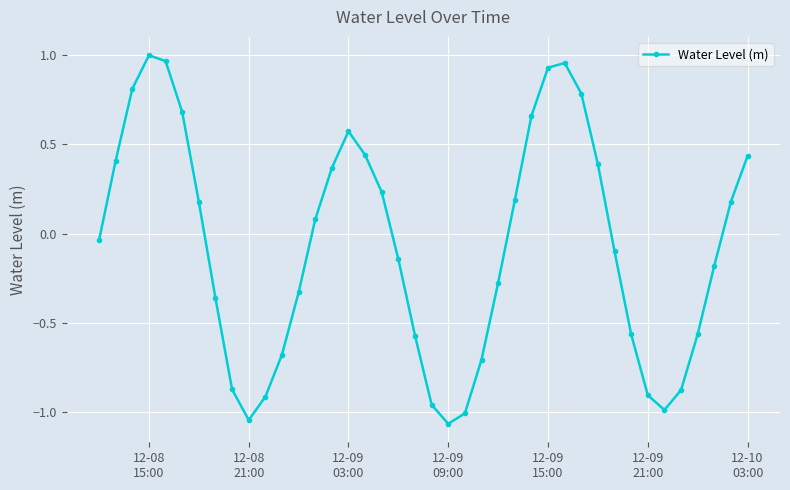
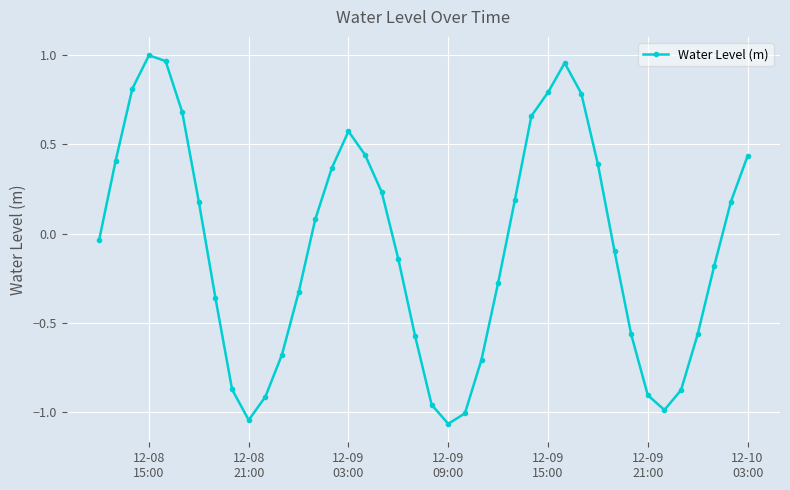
  {
    "12-08 15:00": 1.00,
    "12-08 21:00": -1.04,
    "12-09 03:00": 0.57,
    "12-09 09:00": -1.07,
-   "12-09 15:00": 0.93,
+   "12-09 15:00": 0.79,
    "12-09 21:00": -0.91,
    "12-10 03:00": 0.43
  }
